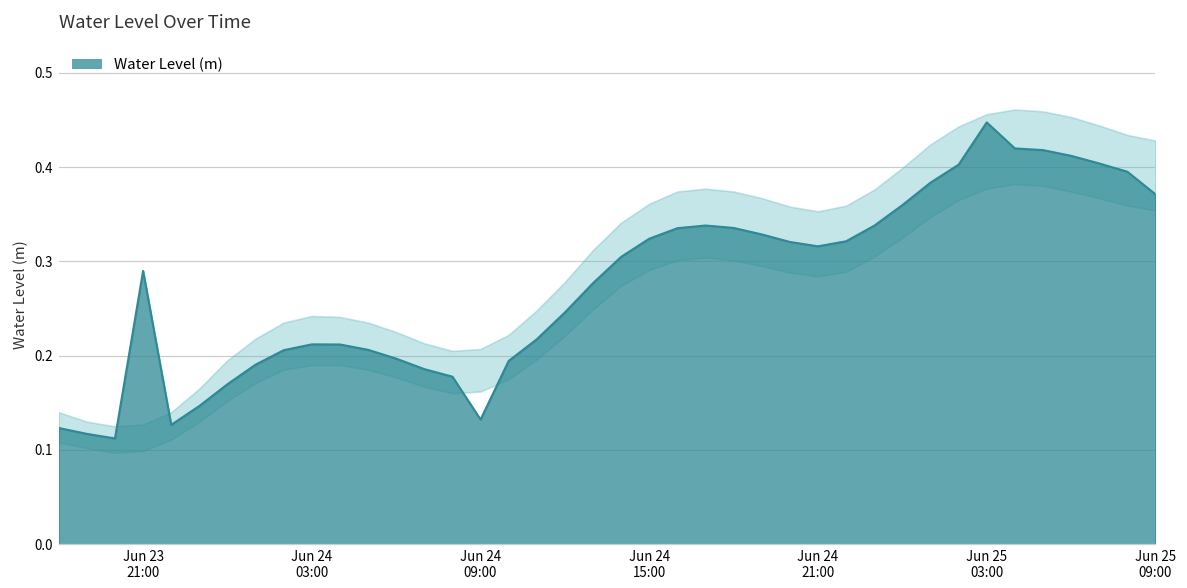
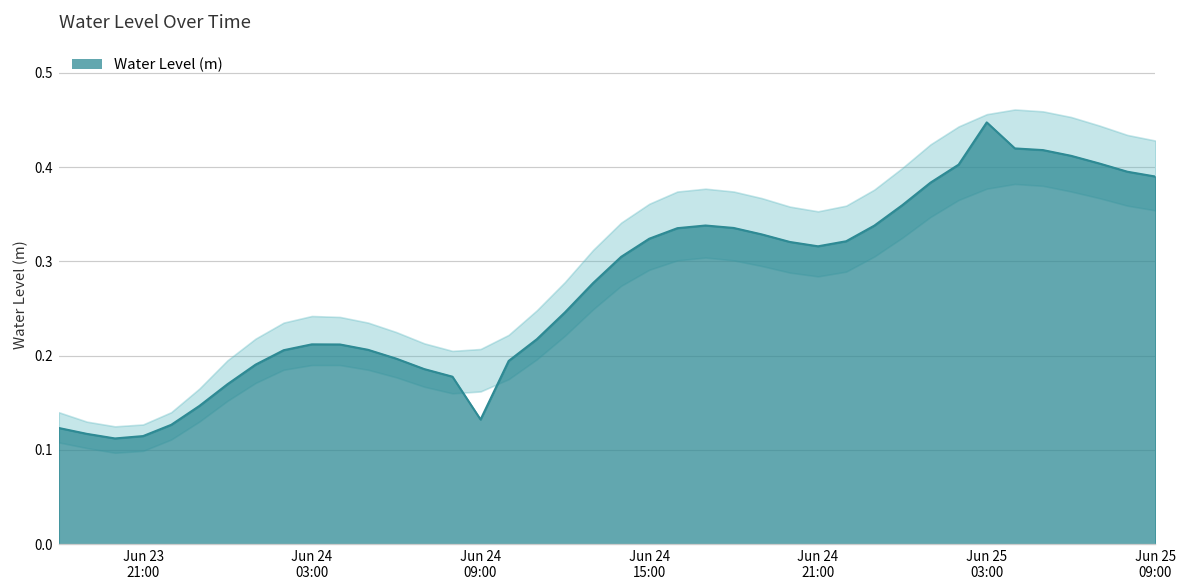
  {
    "Water Level (m)": {
-     "Jun 23 21:00": 0.29,
+     "Jun 23 21:00": 0.11,
      "Jun 24 03:00": 0.21,
      "Jun 24 09:00": 0.13,
      "Jun 24 15:00": 0.32,
      "Jun 24 21:00": 0.32,
      "Jun 25 03:00": 0.45,
-     "Jun 25 09:00": 0.37
+     "Jun 25 09:00": 0.39
    }
  }
